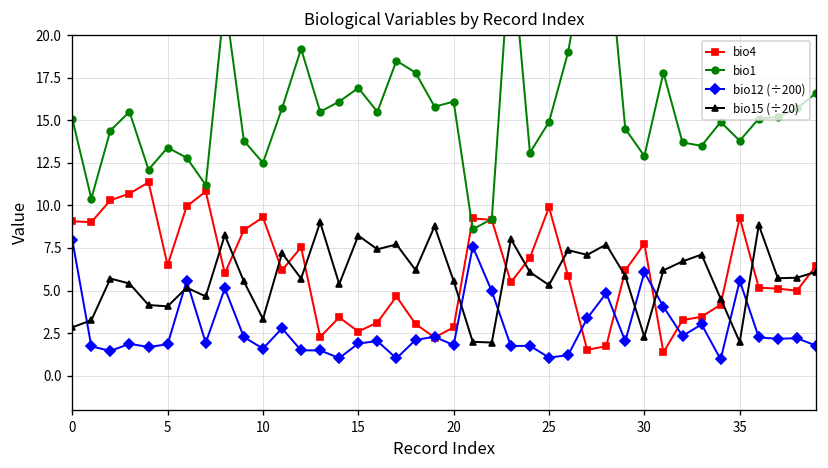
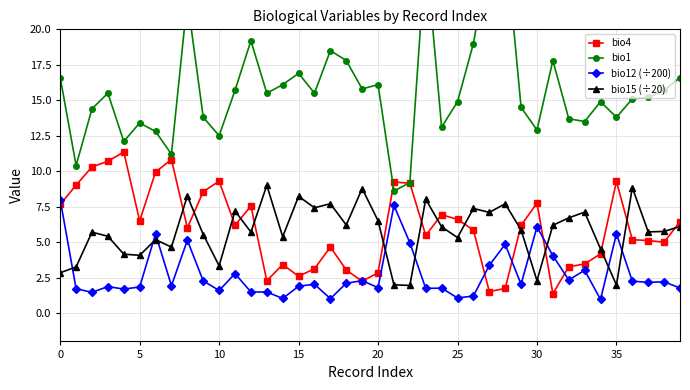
  {
    "bio4": {
-     "0": 9.1,
+     "0": 7.7,
      "5": 6.5,
      "10": 9.3,
      "15": 2.6,
      "20": 2.8,
-     "25": 9.9,
+     "25": 6.6,
      "30": 7.8,
      "35": 9.3
    },
    "bio1": {
-     "0": 15.1,
+     "0": 16.6,
      "5": 13.4,
      "10": 12.5,
      "15": 16.9,
      "20": 16.1,
      "25": 14.9,
      "30": 12.9,
      "35": 13.8
    },
    "bio12 (÷200)": {
      "0": 8.0,
      "5": 1.8,
      "10": 1.6,
      "15": 1.9,
      "20": 1.8,
      "25": 1.1,
      "30": 6.1,
      "35": 5.6
    },
    "bio15 (÷20)": {
      "0": 2.8,
      "5": 4.1,
      "10": 3.3,
      "15": 8.2,
-     "20": 5.6,
+     "20": 6.5,
      "25": 5.3,
      "30": 2.3,
      "35": 2.0
    }
  }
